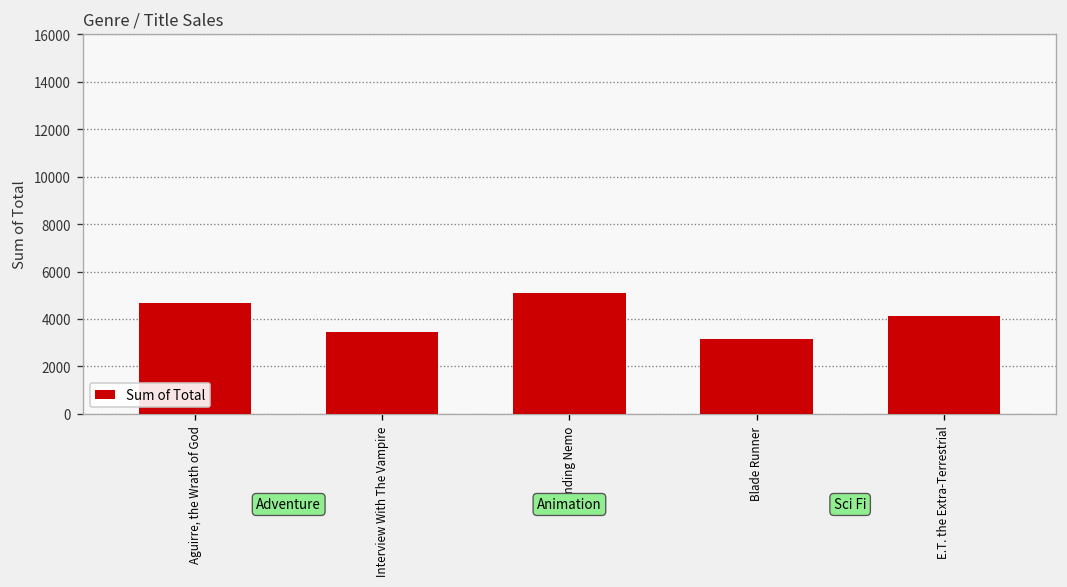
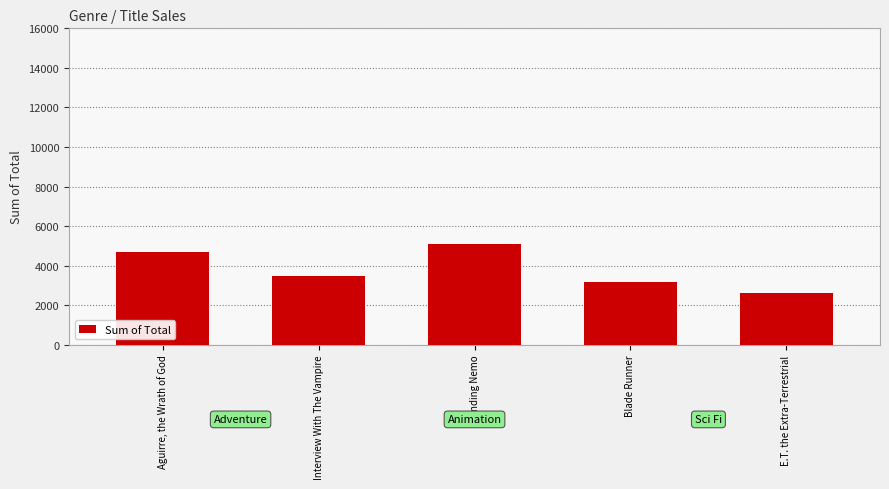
  {
    "Aguirre, the Wrath of God": 4700,
    "Interview With The Vampire": 3500,
    "Finding Nemo": 5100,
    "Blade Runner": 3200,
-   "E.T. the Extra-Terrestrial": 4100
+   "E.T. the Extra-Terrestrial": 2600
  }
